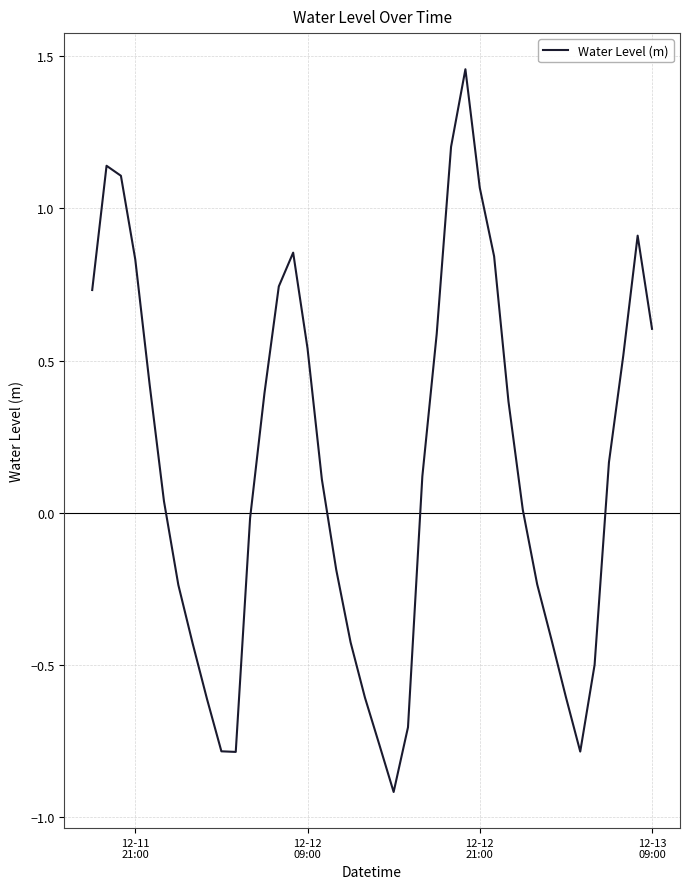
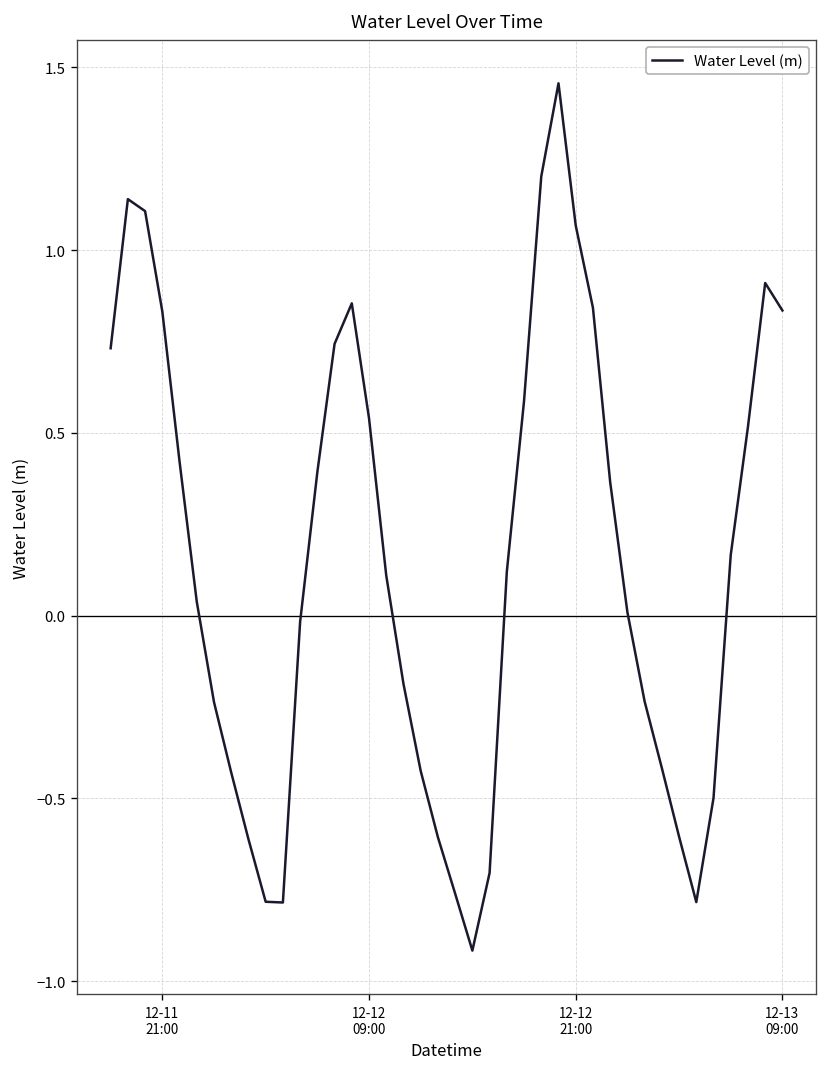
  {
    "12-11 21:00": 0.83,
    "12-12 09:00": 0.54,
    "12-12 21:00": 1.07,
-   "12-13 09:00": 0.60
+   "12-13 09:00": 0.84
  }
